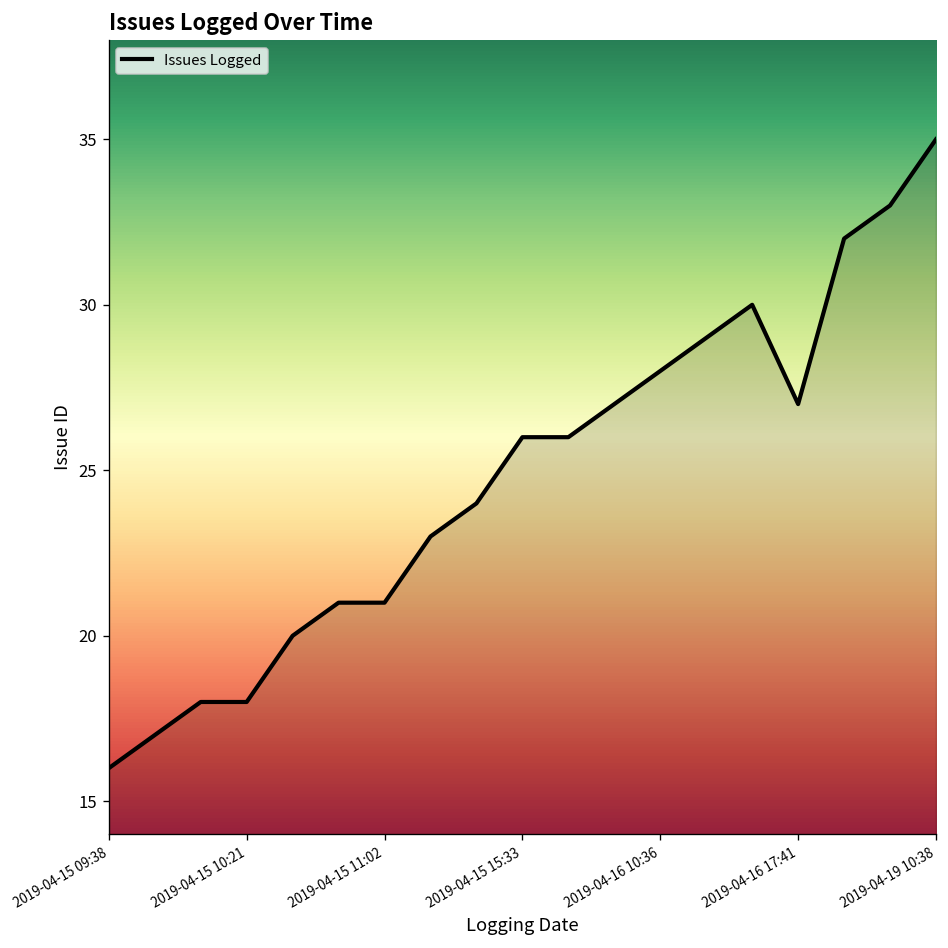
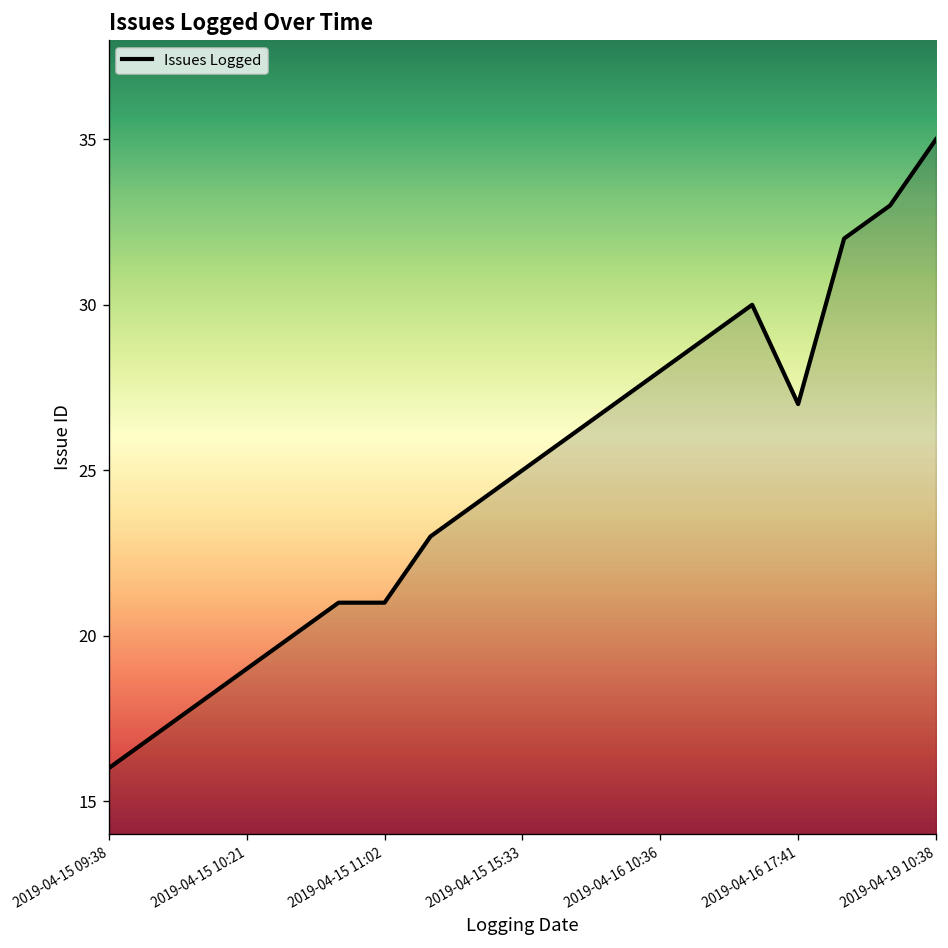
  {
    "2019-04-15 09:38": 16,
-   "2019-04-15 10:21": 18,
+   "2019-04-15 10:21": 19,
    "2019-04-15 11:02": 21,
-   "2019-04-15 15:33": 26,
+   "2019-04-15 15:33": 25,
    "2019-04-16 10:36": 28,
    "2019-04-16 17:41": 27,
    "2019-04-19 10:38": 35
  }
